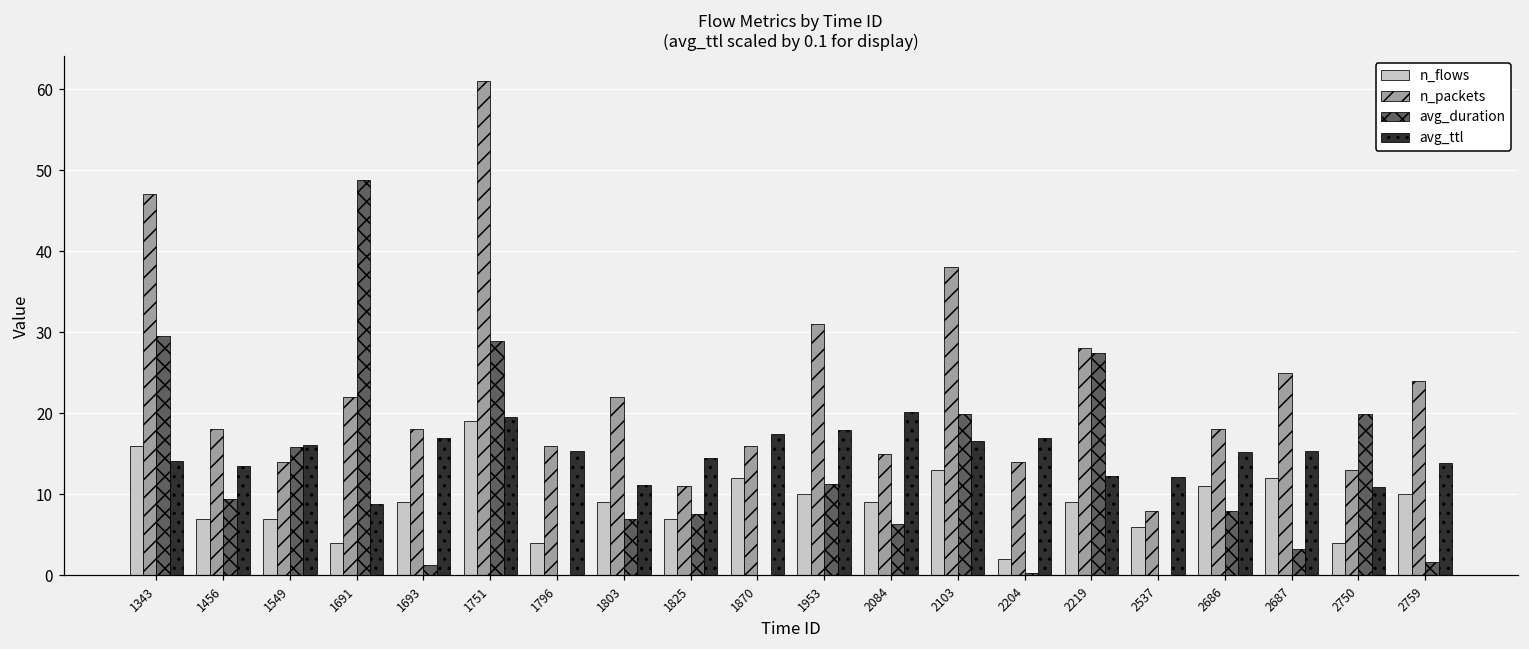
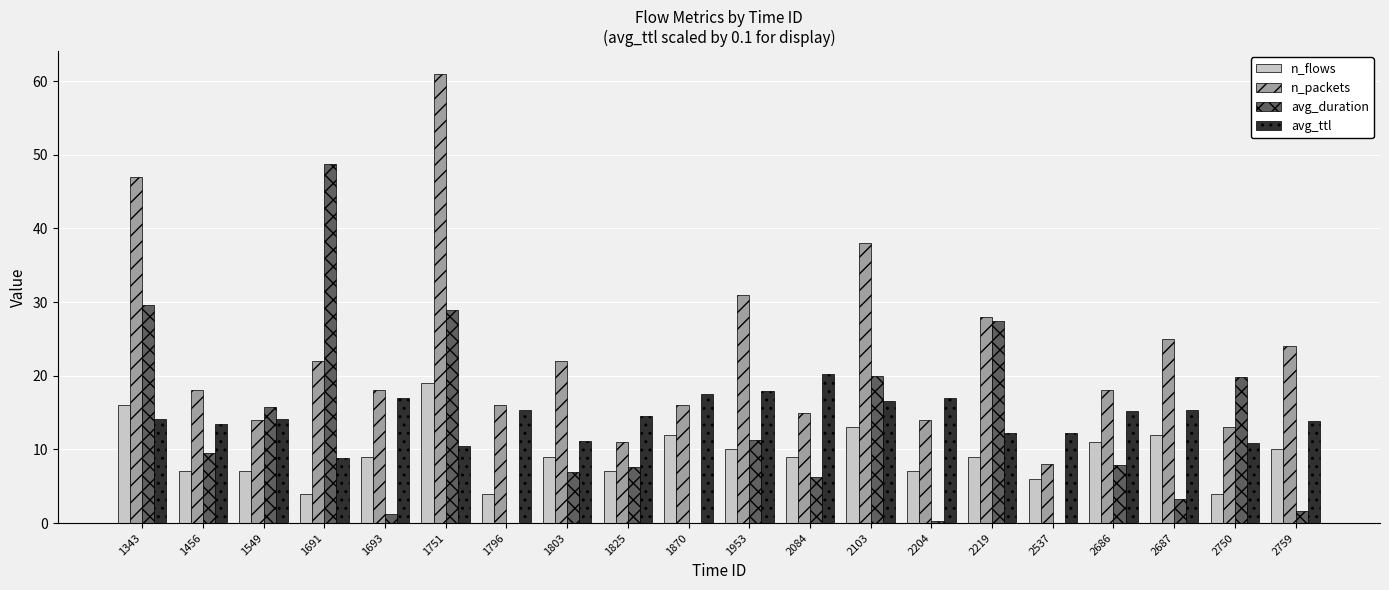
  {
    "n_flows": {
      "1343": 16,
      "1456": 7,
      "1549": 7,
      "1691": 4,
      "1693": 9,
      "1751": 19,
      "1796": 4,
      "1803": 9,
      "1825": 7,
      "1870": 12,
      "1953": 10,
      "2084": 9,
      "2103": 13,
-     "2204": 2,
+     "2204": 7,
      "2219": 9,
      "2537": 6,
      "2686": 11,
      "2687": 12,
      "2750": 4,
      "2759": 10
    },
    "n_packets": {
      "1343": 47,
      "1456": 18,
      "1549": 14,
      "1691": 22,
      "1693": 18,
      "1751": 61,
      "1796": 16,
      "1803": 22,
      "1825": 11,
      "1870": 16,
      "1953": 31,
      "2084": 15,
      "2103": 38,
      "2204": 14,
      "2219": 28,
      "2537": 8,
      "2686": 18,
      "2687": 25,
      "2750": 13,
      "2759": 24
    },
    "avg_duration": {
      "1343": 30,
      "1456": 9,
      "1549": 16,
      "1691": 49,
      "1693": 1,
      "1751": 29,
      "1803": 7,
      "1825": 8,
      "1953": 11,
      "2084": 6,
      "2103": 20,
      "2219": 27,
      "2537": 0,
      "2686": 8,
      "2687": 3,
      "2750": 20,
      "2759": 2
    },
    "avg_ttl": {
      "1343": 14,
      "1456": 13,
-     "1549": 16,
+     "1549": 14,
      "1691": 9,
      "1693": 17,
-     "1751": 20,
+     "1751": 10,
      "1796": 15,
      "1803": 11,
      "1825": 15,
      "1870": 17,
      "1953": 18,
      "2084": 20,
      "2103": 17,
      "2204": 17,
      "2219": 12,
      "2537": 12,
      "2686": 15,
      "2687": 15,
      "2750": 11,
      "2759": 14
    }
  }
